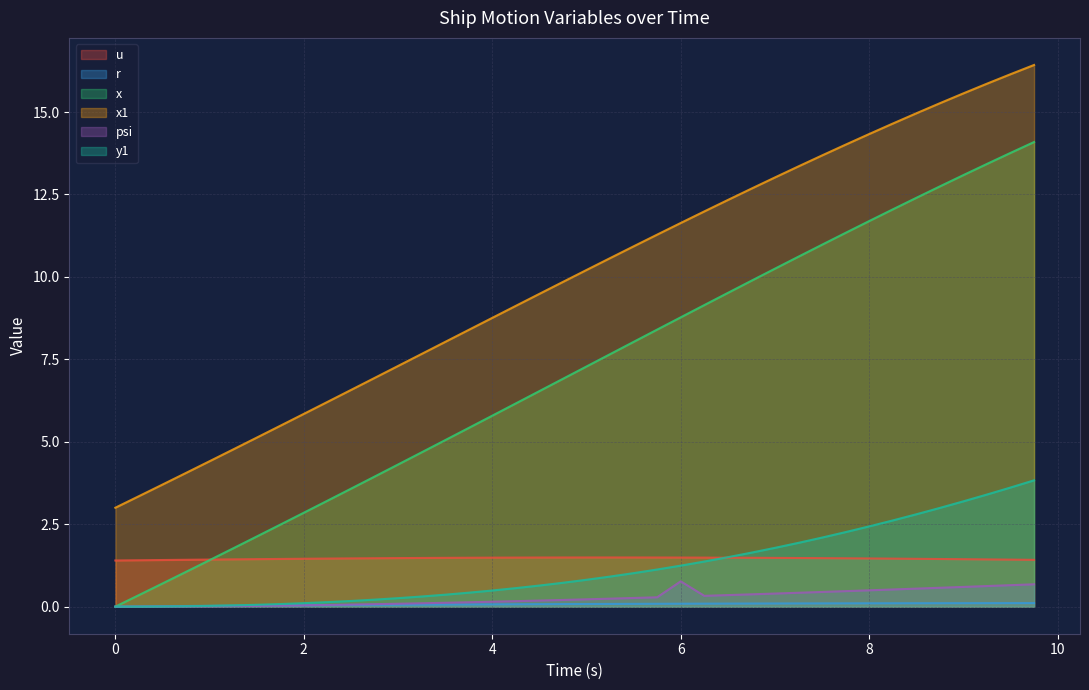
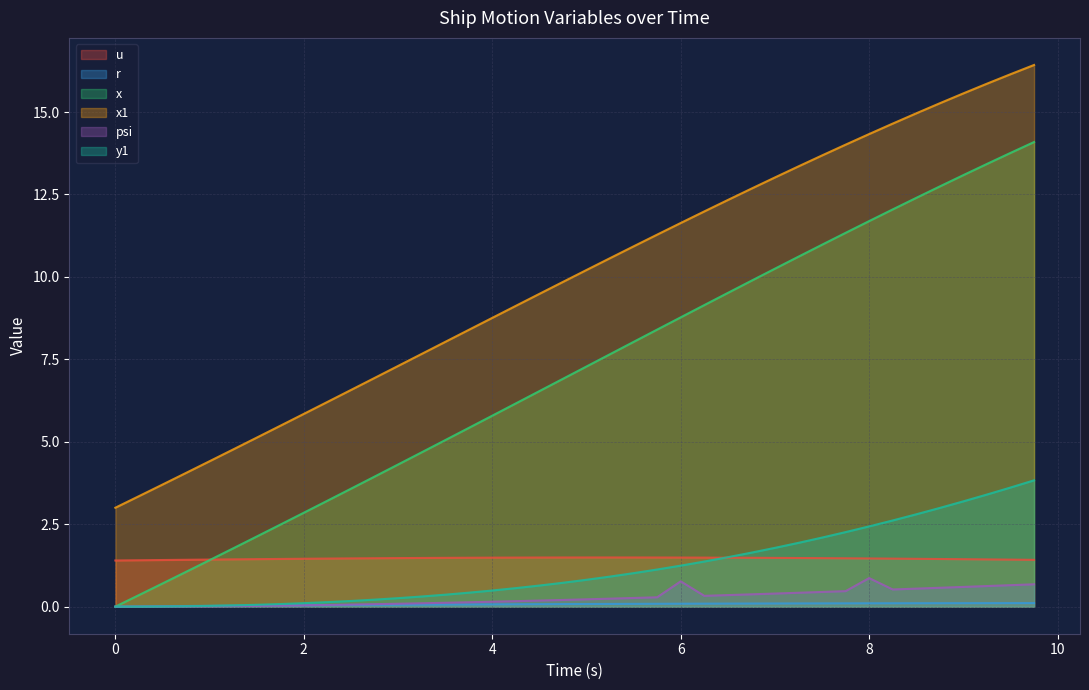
  {
    "psi": {
      "4": 0.1,
      "6": 0.8,
-     "8": 0.5
+     "8": 0.9
    }
  }
